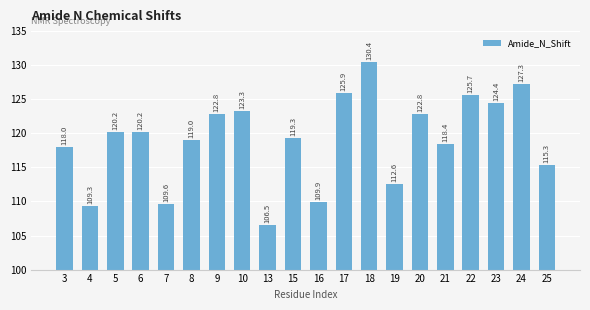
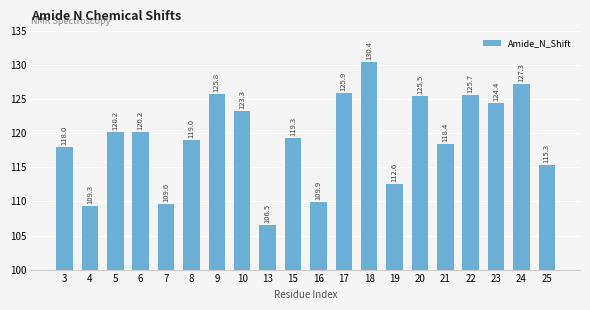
  {
    "3": 118.0,
    "4": 109.3,
    "5": 120.2,
    "6": 120.2,
    "7": 109.6,
    "8": 119.0,
-   "9": 122.8,
+   "9": 125.8,
    "10": 123.3,
    "13": 106.5,
    "15": 119.3,
    "16": 109.9,
    "17": 125.9,
    "18": 130.4,
    "19": 112.6,
-   "20": 122.8,
+   "20": 125.5,
    "21": 118.4,
    "22": 125.7,
    "23": 124.4,
    "24": 127.3,
    "25": 115.3
  }
